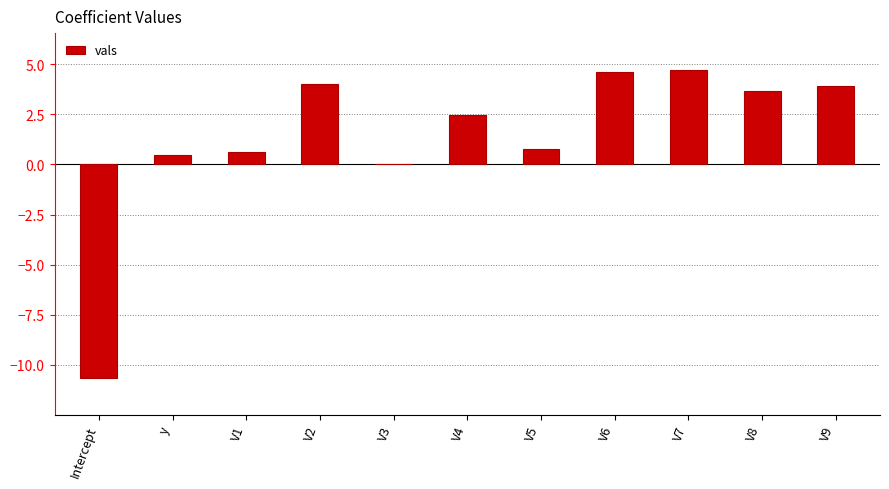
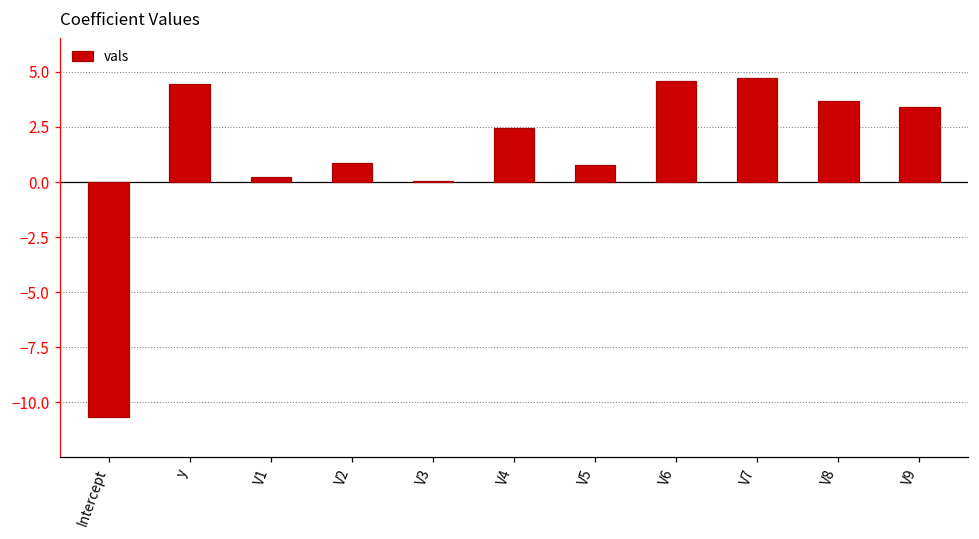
  {
    "Intercept": -10.6,
-   "y": 0.5,
-   "V1": 0.6,
-   "V2": 4.0,
+   "y": 4.5,
+   "V1": 0.2,
+   "V2": 0.8,
    "V4": 2.4,
    "V5": 0.8,
    "V6": 4.6,
    "V7": 4.7,
    "V8": 3.7,
-   "V9": 3.9
+   "V9": 3.4
  }
